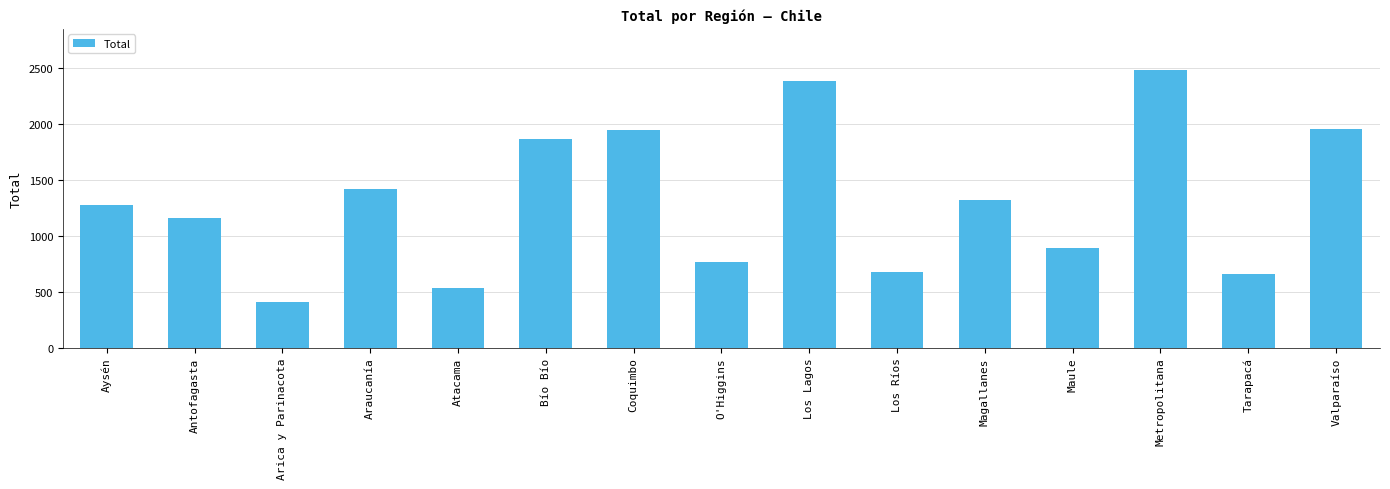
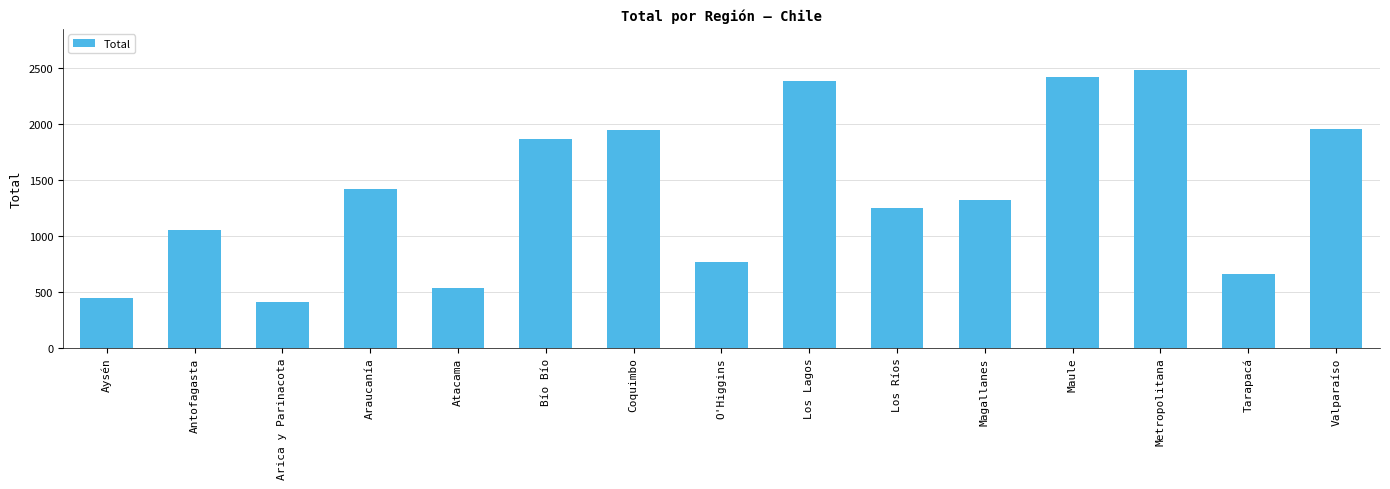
  {
-   "Aysén": 1270,
-   "Antofagasta": 1160,
+   "Aysén": 450,
+   "Antofagasta": 1050,
    "Arica y Parinacota": 410,
    "Araucanía": 1420,
    "Atacama": 530,
    "Bío Bío": 1870,
    "Coquimbo": 1940,
    "O'Higgins": 770,
    "Los Lagos": 2380,
-   "Los Ríos": 680,
+   "Los Ríos": 1250,
    "Magallanes": 1320,
-   "Maule": 890,
+   "Maule": 2420,
    "Metropolitana": 2480,
    "Tarapacá": 660,
    "Valparaíso": 1960
  }
